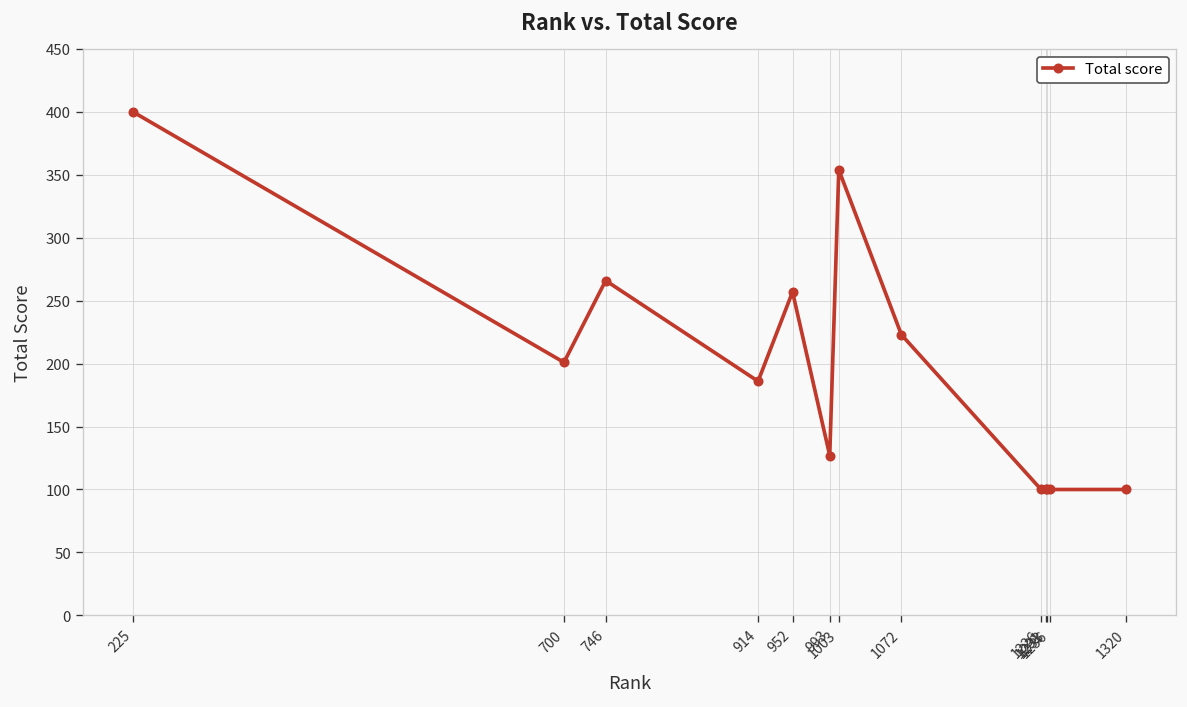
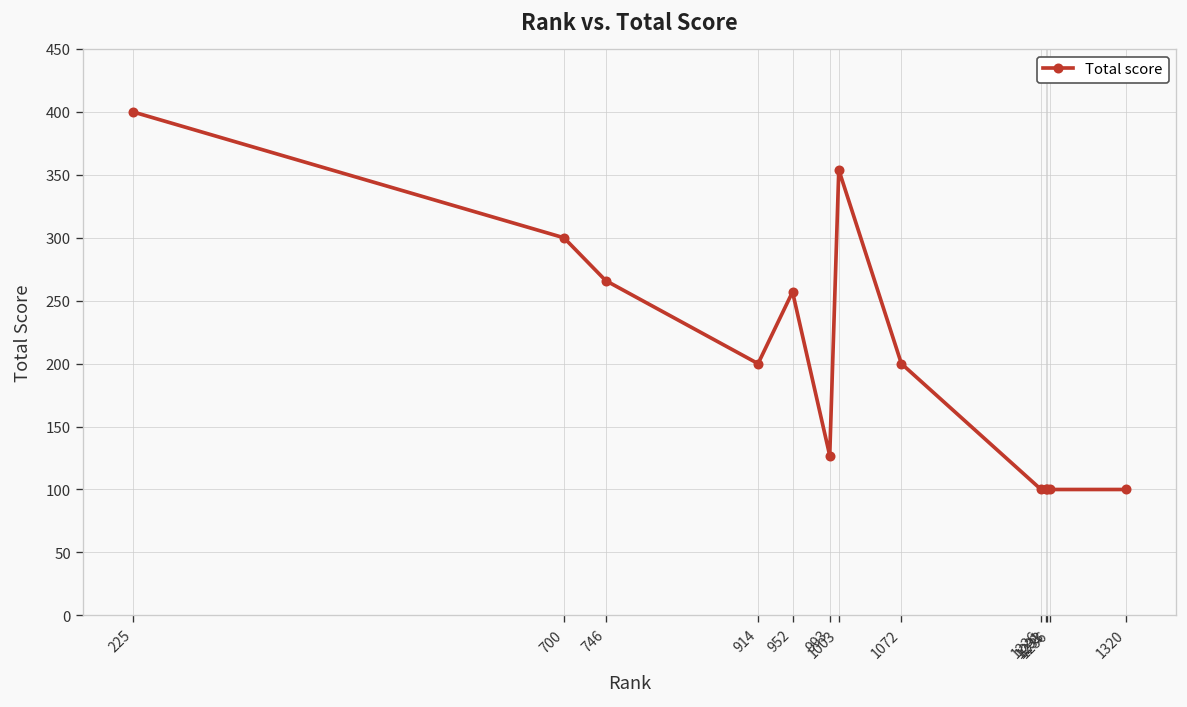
  {
    "225": 400,
-   "700": 201,
+   "700": 300,
    "746": 266,
-   "914": 186,
+   "914": 200,
    "952": 257,
    "993": 127,
    "1003": 354,
-   "1072": 223,
+   "1072": 200,
    "1226": 100,
    "1231": 100,
    "1233": 100,
    "1236": 100,
    "1320": 100
  }
